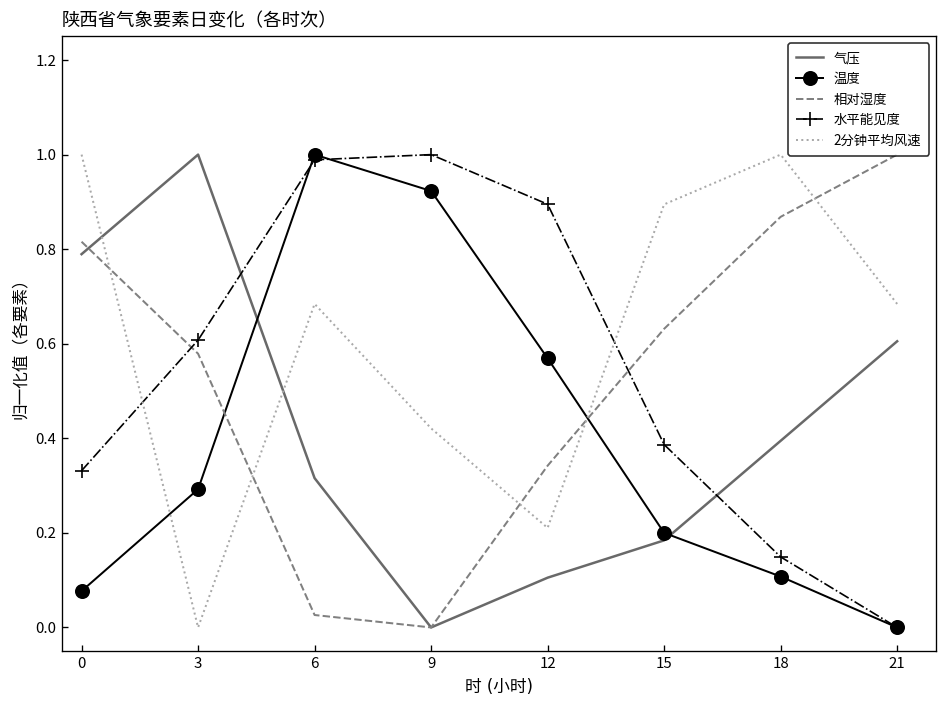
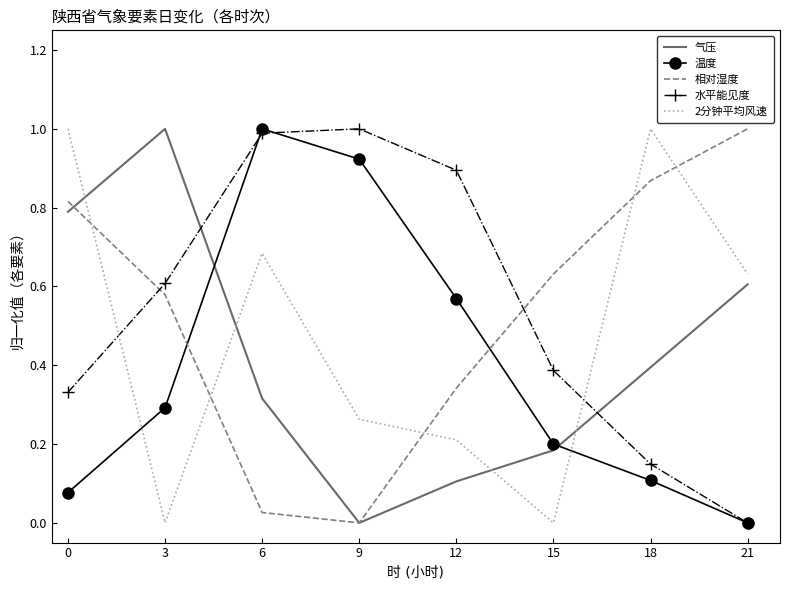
  {
    "2分钟平均风速": {
      "0": 1.00,
      "3": 0.00,
      "6": 0.68,
-     "9": 0.42,
+     "9": 0.26,
      "12": 0.21,
-     "15": 0.89,
+     "15": 0.00,
      "18": 1.00,
-     "21": 0.68
+     "21": 0.63
    }
  }
